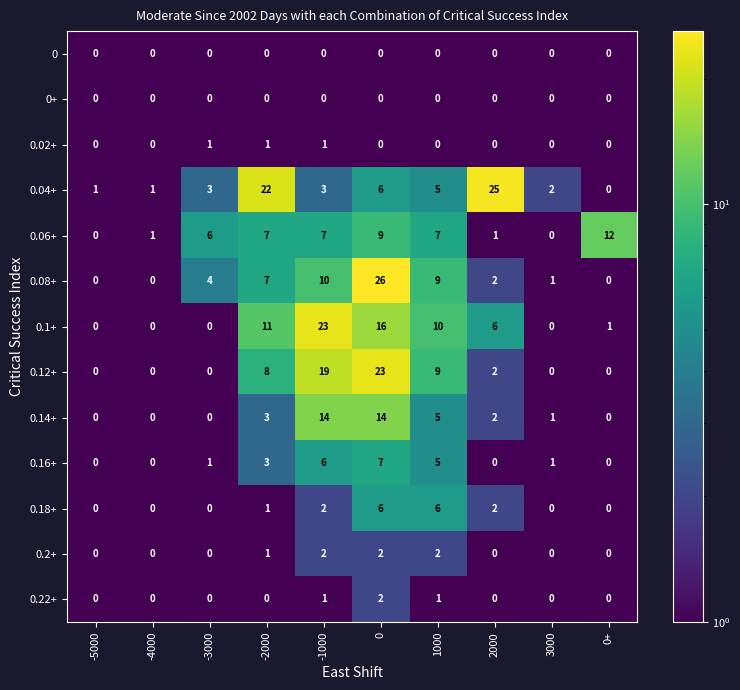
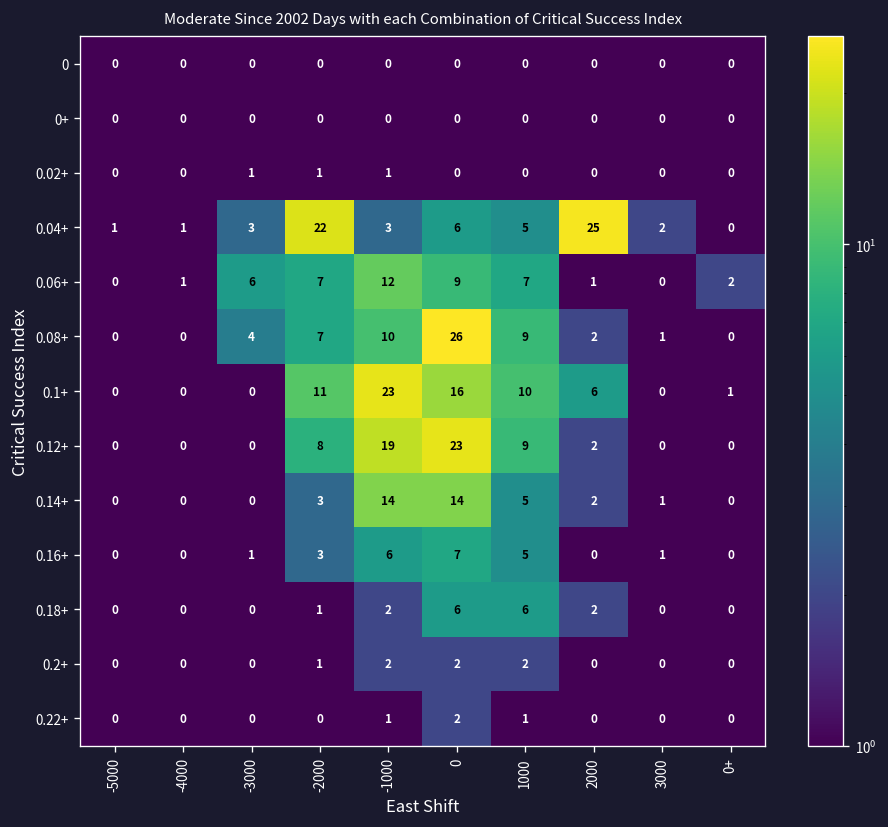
  {
    "0": {
      "-5000": 0,
      "-4000": 0,
      "-3000": 0,
      "-2000": 0,
      "-1000": 0,
      "0": 0,
      "1000": 0,
      "2000": 0,
      "3000": 0,
      "0+": 0
    },
    "0+": {
      "-5000": 0,
      "-4000": 0,
      "-3000": 0,
      "-2000": 0,
      "-1000": 0,
      "0": 0,
      "1000": 0,
      "2000": 0,
      "3000": 0,
      "0+": 0
    },
    "0.02+": {
      "-5000": 0,
      "-4000": 0,
      "-3000": 1,
      "-2000": 1,
      "-1000": 1,
      "0": 0,
      "1000": 0,
      "2000": 0,
      "3000": 0,
      "0+": 0
    },
    "0.04+": {
      "-5000": 1,
      "-4000": 1,
      "-3000": 3,
      "-2000": 22,
      "-1000": 3,
      "0": 6,
      "1000": 5,
      "2000": 25,
      "3000": 2,
      "0+": 0
    },
    "0.06+": {
      "-5000": 0,
      "-4000": 1,
      "-3000": 6,
      "-2000": 7,
-     "-1000": 7,
+     "-1000": 12,
      "0": 9,
      "1000": 7,
      "2000": 1,
      "3000": 0,
-     "0+": 12
+     "0+": 2
    },
    "0.08+": {
      "-5000": 0,
      "-4000": 0,
      "-3000": 4,
      "-2000": 7,
      "-1000": 10,
      "0": 26,
      "1000": 9,
      "2000": 2,
      "3000": 1,
      "0+": 0
    },
    "0.1+": {
      "-5000": 0,
      "-4000": 0,
      "-3000": 0,
      "-2000": 11,
      "-1000": 23,
      "0": 16,
      "1000": 10,
      "2000": 6,
      "3000": 0,
      "0+": 1
    },
    "0.12+": {
      "-5000": 0,
      "-4000": 0,
      "-3000": 0,
      "-2000": 8,
      "-1000": 19,
      "0": 23,
      "1000": 9,
      "2000": 2,
      "3000": 0,
      "0+": 0
    },
    "0.14+": {
      "-5000": 0,
      "-4000": 0,
      "-3000": 0,
      "-2000": 3,
      "-1000": 14,
      "0": 14,
      "1000": 5,
      "2000": 2,
      "3000": 1,
      "0+": 0
    },
    "0.16+": {
      "-5000": 0,
      "-4000": 0,
      "-3000": 1,
      "-2000": 3,
      "-1000": 6,
      "0": 7,
      "1000": 5,
      "2000": 0,
      "3000": 1,
      "0+": 0
    },
    "0.18+": {
      "-5000": 0,
      "-4000": 0,
      "-3000": 0,
      "-2000": 1,
      "-1000": 2,
      "0": 6,
      "1000": 6,
      "2000": 2,
      "3000": 0,
      "0+": 0
    },
    "0.2+": {
      "-5000": 0,
      "-4000": 0,
      "-3000": 0,
      "-2000": 1,
      "-1000": 2,
      "0": 2,
      "1000": 2,
      "2000": 0,
      "3000": 0,
      "0+": 0
    },
    "0.22+": {
      "-5000": 0,
      "-4000": 0,
      "-3000": 0,
      "-2000": 0,
      "-1000": 1,
      "0": 2,
      "1000": 1,
      "2000": 0,
      "3000": 0,
      "0+": 0
    }
  }
